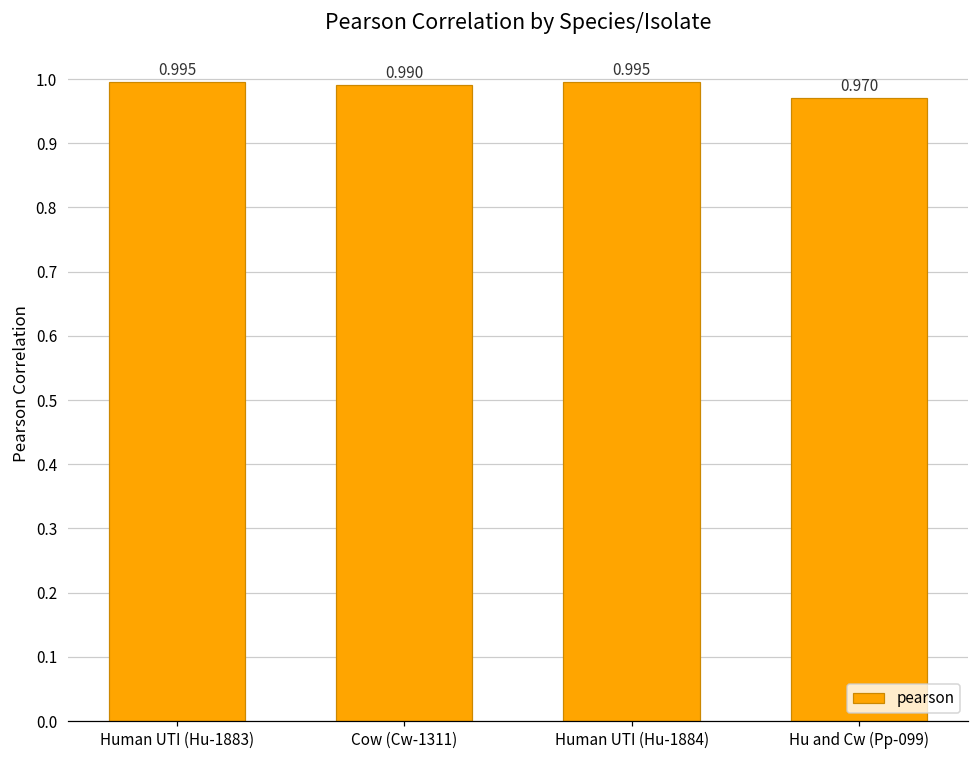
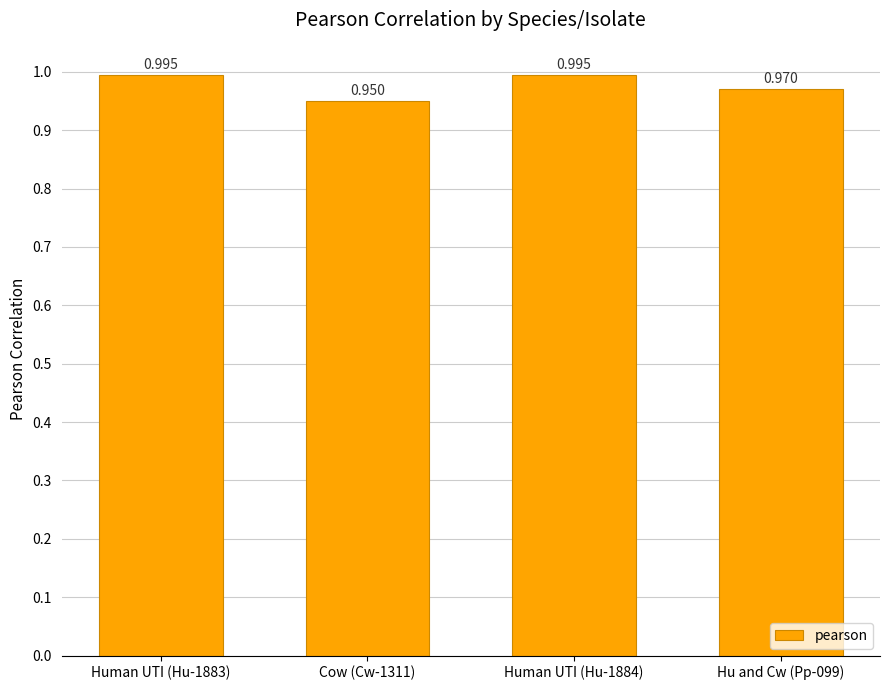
  {
    "Human UTI (Hu-1883)": 0.995,
-   "Cow (Cw-1311)": 0.990,
+   "Cow (Cw-1311)": 0.950,
    "Human UTI (Hu-1884)": 0.995,
    "Hu and Cw (Pp-099)": 0.970
  }
